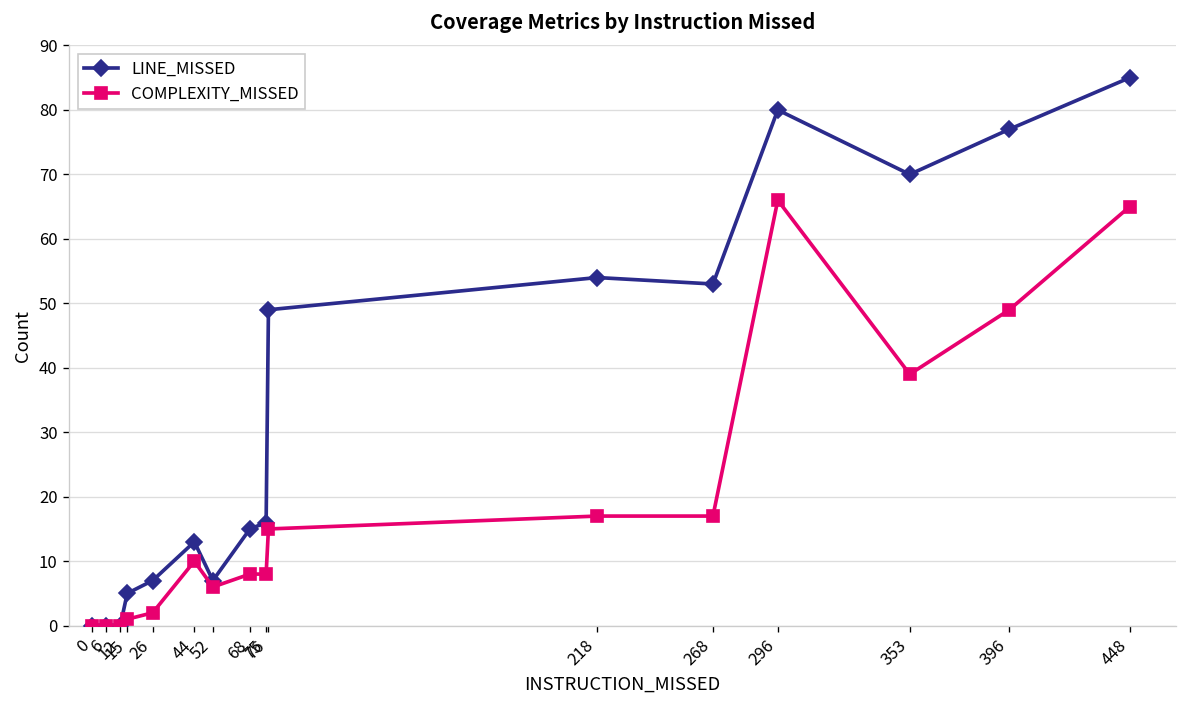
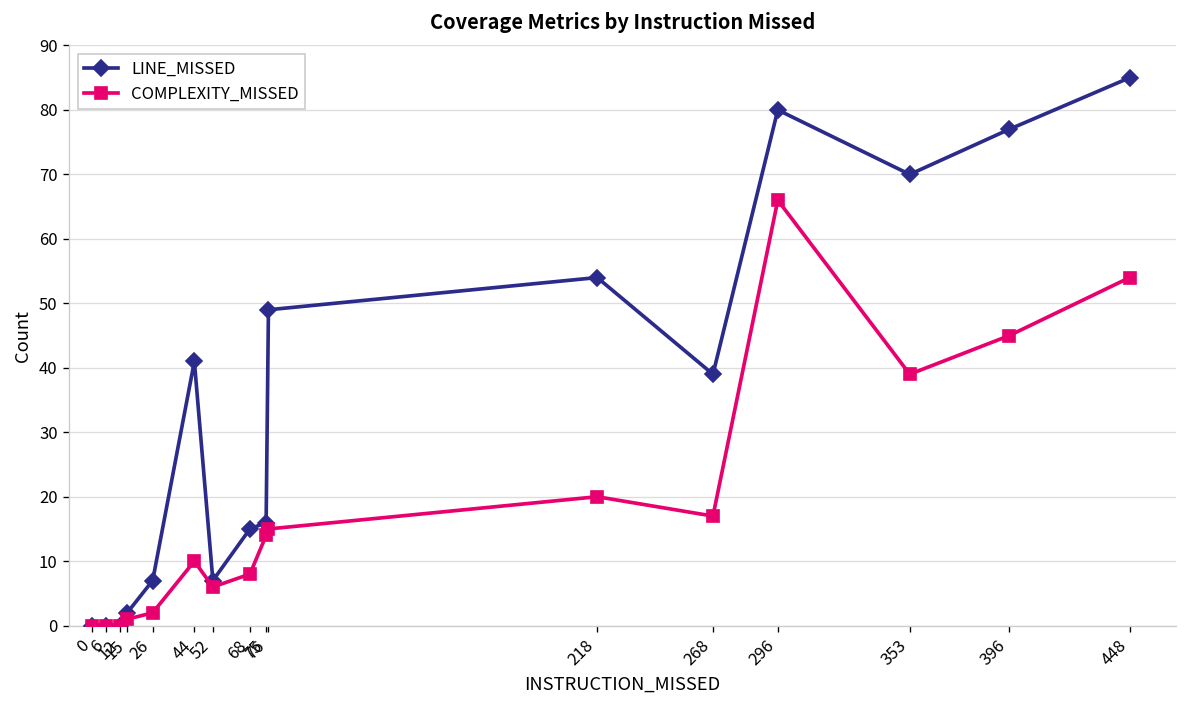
  {
    "LINE_MISSED": {
-     "15": 5,
+     "15": 2,
      "26": 7,
-     "44": 13,
+     "44": 41,
      "52": 7,
      "68": 15,
      "75": 16,
      "76": 49,
      "218": 54,
-     "268": 53,
+     "268": 39,
      "296": 80,
      "353": 70,
      "396": 77,
      "448": 85
    },
    "COMPLEXITY_MISSED": {
      "15": 1,
      "26": 2,
      "44": 10,
      "52": 6,
      "68": 8,
-     "75": 8,
+     "75": 14,
      "76": 15,
-     "218": 17,
+     "218": 20,
      "268": 17,
      "296": 66,
      "353": 39,
-     "396": 49,
-     "448": 65
+     "396": 45,
+     "448": 54
    }
  }
